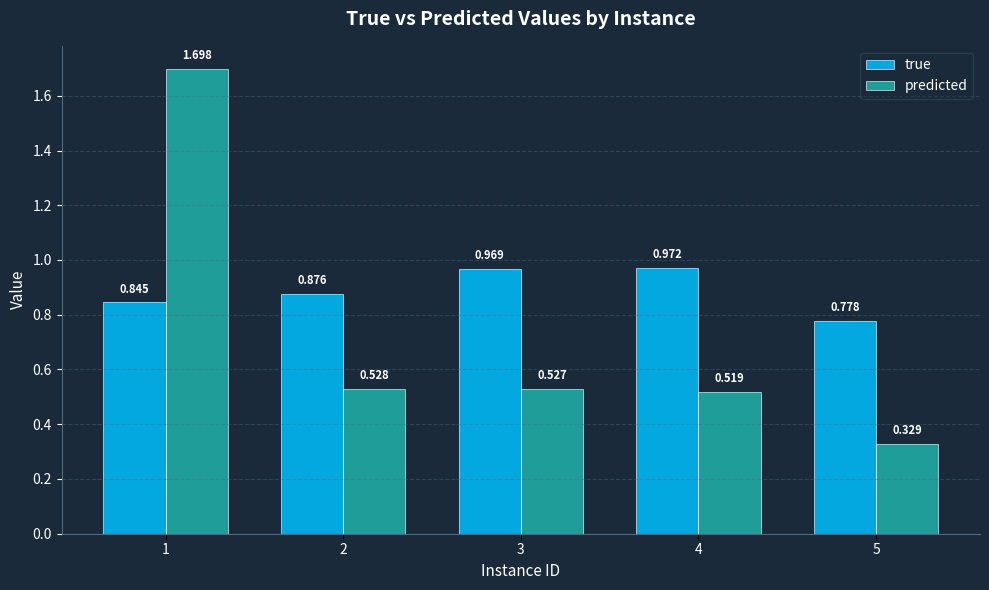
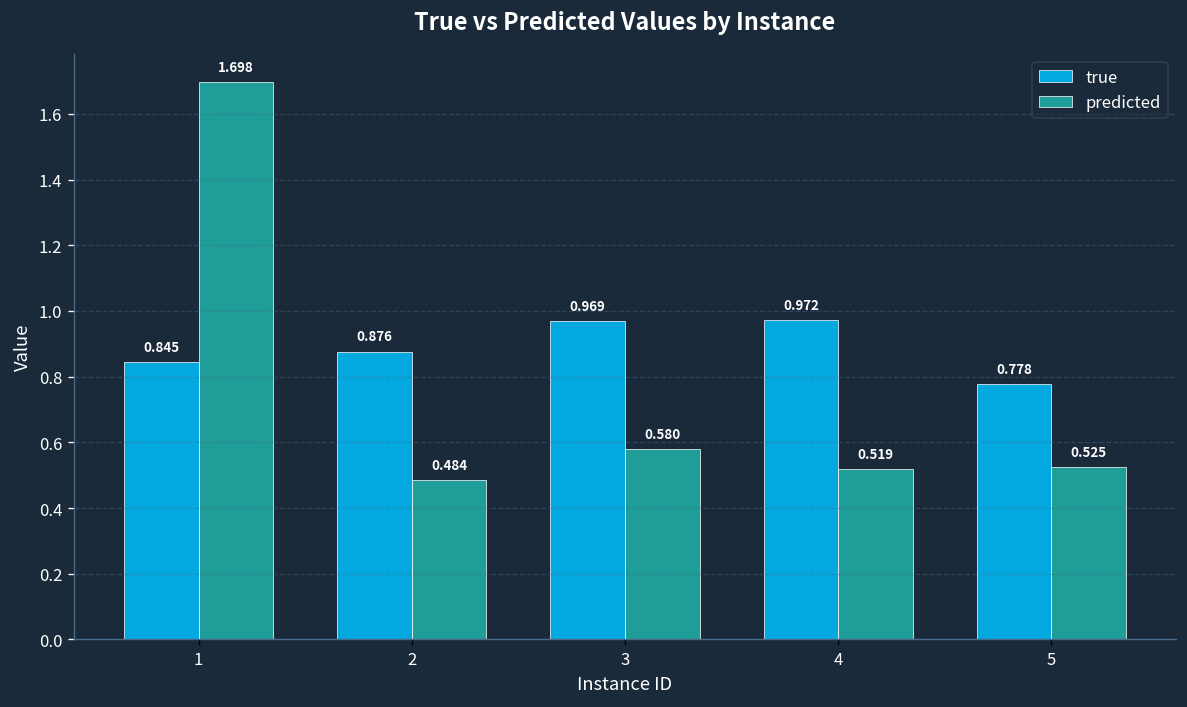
  {
    "true": {
      "1": 0.845,
      "2": 0.876,
      "3": 0.969,
      "4": 0.972,
      "5": 0.778
    },
    "predicted": {
      "1": 1.698,
-     "2": 0.528,
-     "3": 0.527,
+     "2": 0.484,
+     "3": 0.580,
      "4": 0.519,
-     "5": 0.329
+     "5": 0.525
    }
  }
